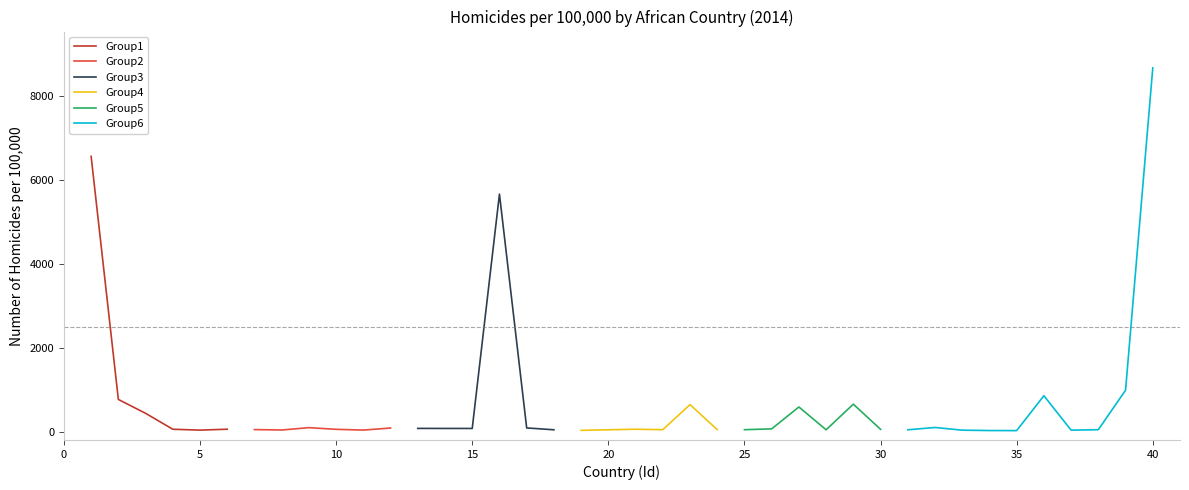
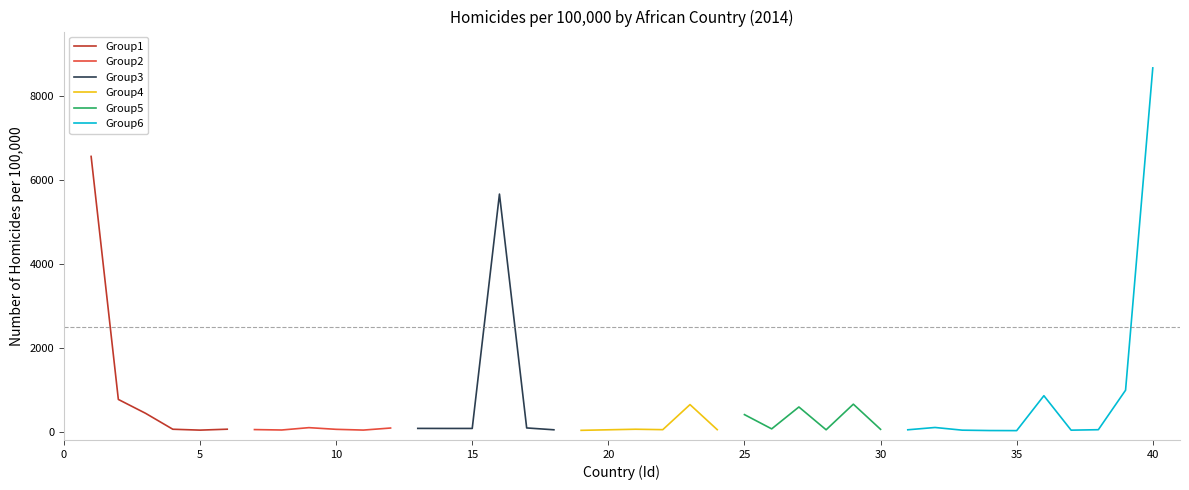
  {
    "Group3": {
      "15": 100
    },
    "Group4": {
      "20": 0
    },
    "Group5": {
-     "25": 0,
+     "25": 400,
      "30": 100
    },
    "Group6": {
      "35": 0,
      "40": 8700
    }
  }
